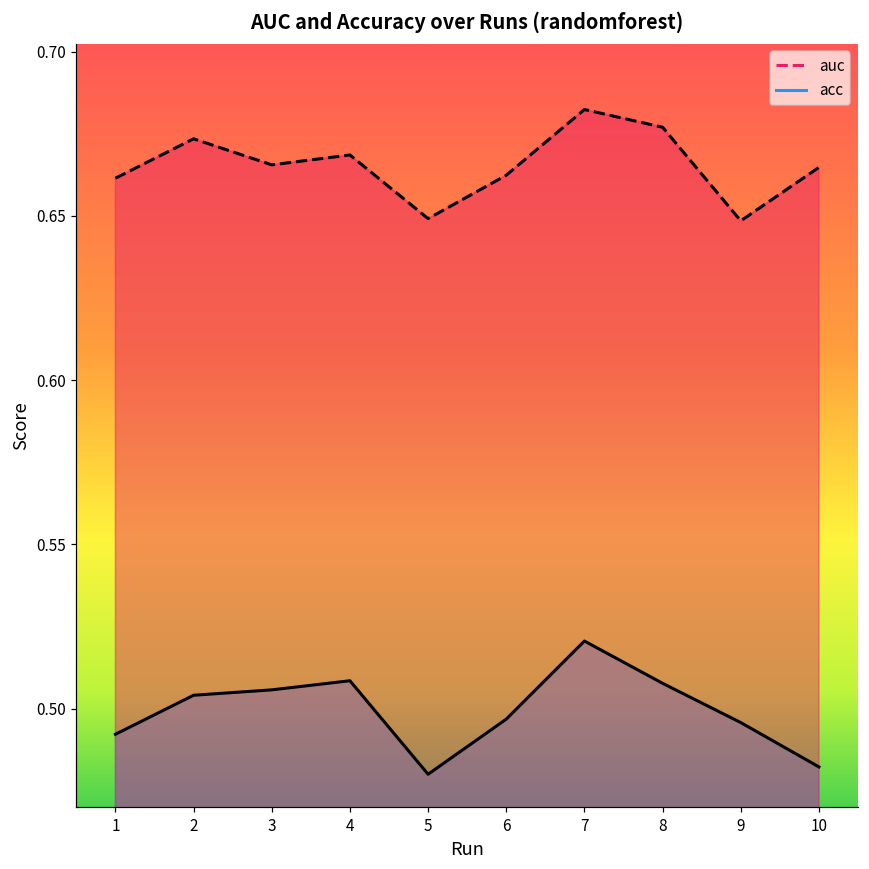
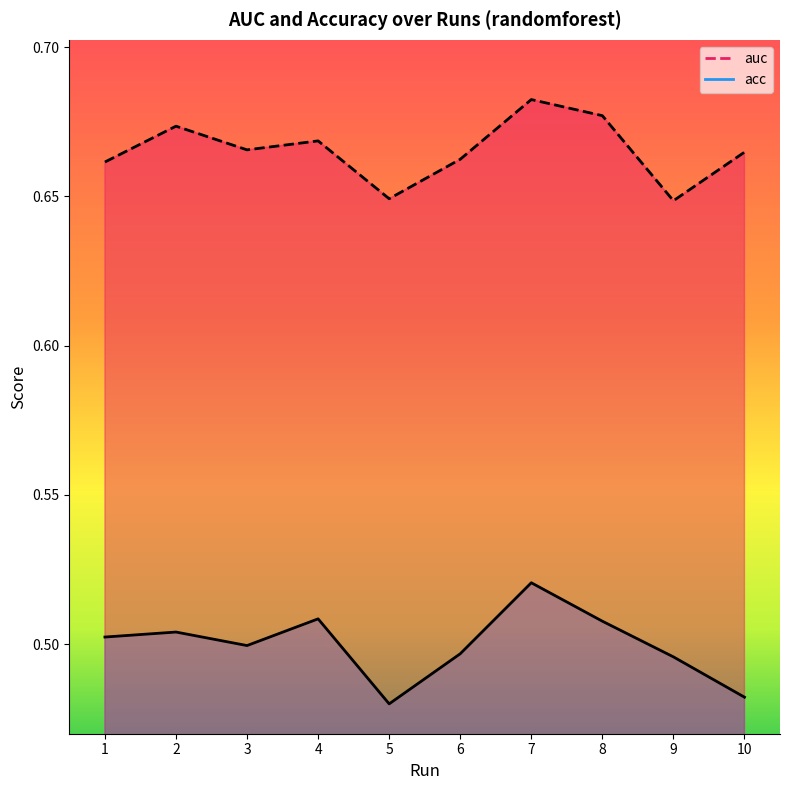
  {
    "acc": {
-     "1": 0.492,
+     "1": 0.502,
      "2": 0.504,
-     "3": 0.506,
+     "3": 0.500,
      "4": 0.509,
      "5": 0.480,
      "6": 0.497,
      "7": 0.521,
      "8": 0.508,
      "9": 0.496,
      "10": 0.482
    },
    "auc": {
      "1": 0.662,
      "2": 0.674,
      "3": 0.666,
      "4": 0.669,
      "5": 0.649,
      "6": 0.662,
      "7": 0.682,
      "8": 0.677,
      "9": 0.649,
      "10": 0.665
    }
  }
